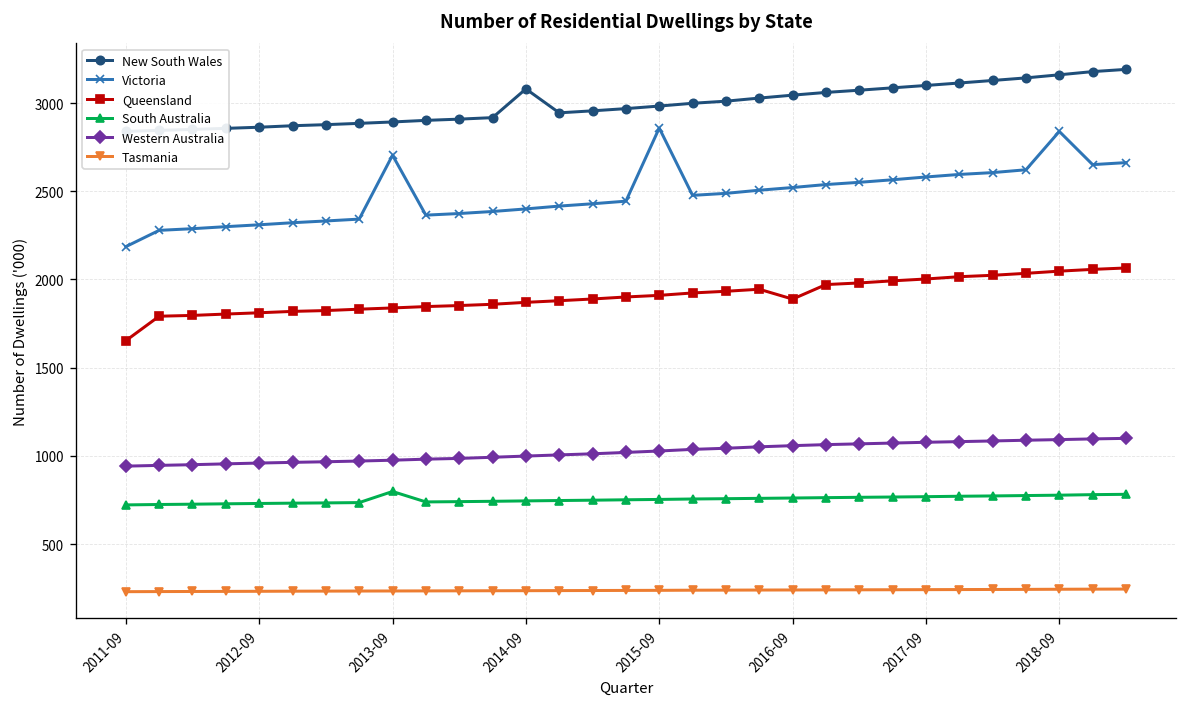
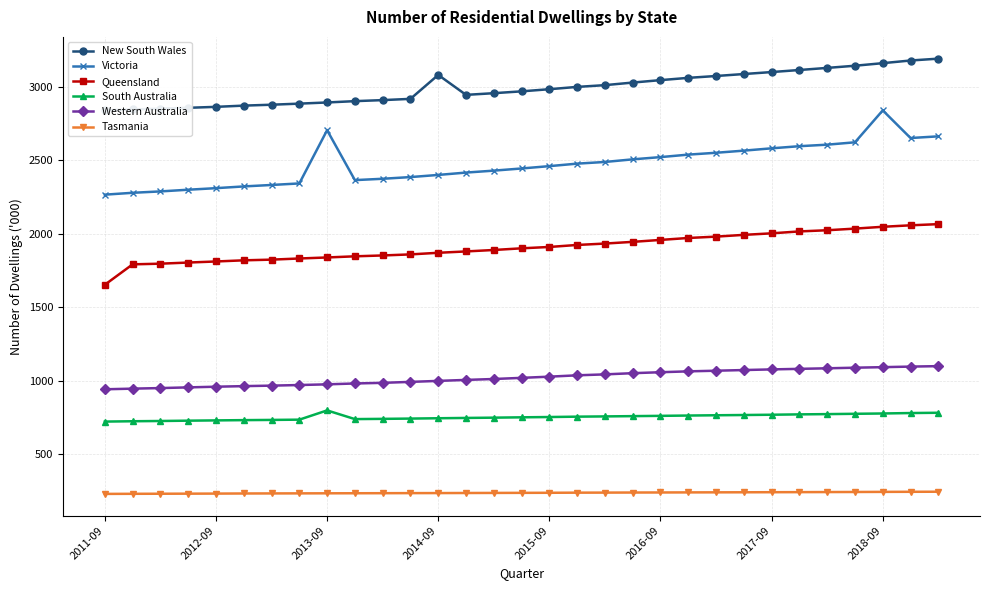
  {
    "New South Wales": {
      "2012-09": 2860,
      "2013-09": 2890,
      "2014-09": 3080,
      "2015-09": 2980,
      "2016-09": 3040,
      "2017-09": 3100,
      "2018-09": 3160
    },
    "Victoria": {
-     "2011-09": 2190,
+     "2011-09": 2270,
      "2012-09": 2310,
      "2013-09": 2700,
      "2014-09": 2400,
-     "2015-09": 2860,
+     "2015-09": 2460,
      "2016-09": 2520,
      "2017-09": 2580,
      "2018-09": 2840
    },
    "Queensland": {
      "2011-09": 1650,
      "2012-09": 1810,
      "2013-09": 1840,
      "2014-09": 1870,
      "2015-09": 1910,
-     "2016-09": 1890,
+     "2016-09": 1960,
      "2017-09": 2000,
      "2018-09": 2050
    },
    "South Australia": {
      "2011-09": 720,
      "2012-09": 730,
      "2013-09": 800,
      "2014-09": 750,
      "2015-09": 750,
      "2016-09": 760,
      "2017-09": 770,
      "2018-09": 780
    },
    "Western Australia": {
      "2011-09": 940,
      "2012-09": 960,
      "2013-09": 980,
      "2014-09": 1000,
      "2015-09": 1030,
      "2016-09": 1060,
      "2017-09": 1080,
      "2018-09": 1090
    },
    "Tasmania": {
      "2011-09": 230,
      "2012-09": 230,
      "2013-09": 230,
      "2014-09": 240,
      "2015-09": 240,
      "2016-09": 240,
      "2017-09": 240,
      "2018-09": 240
    }
  }
